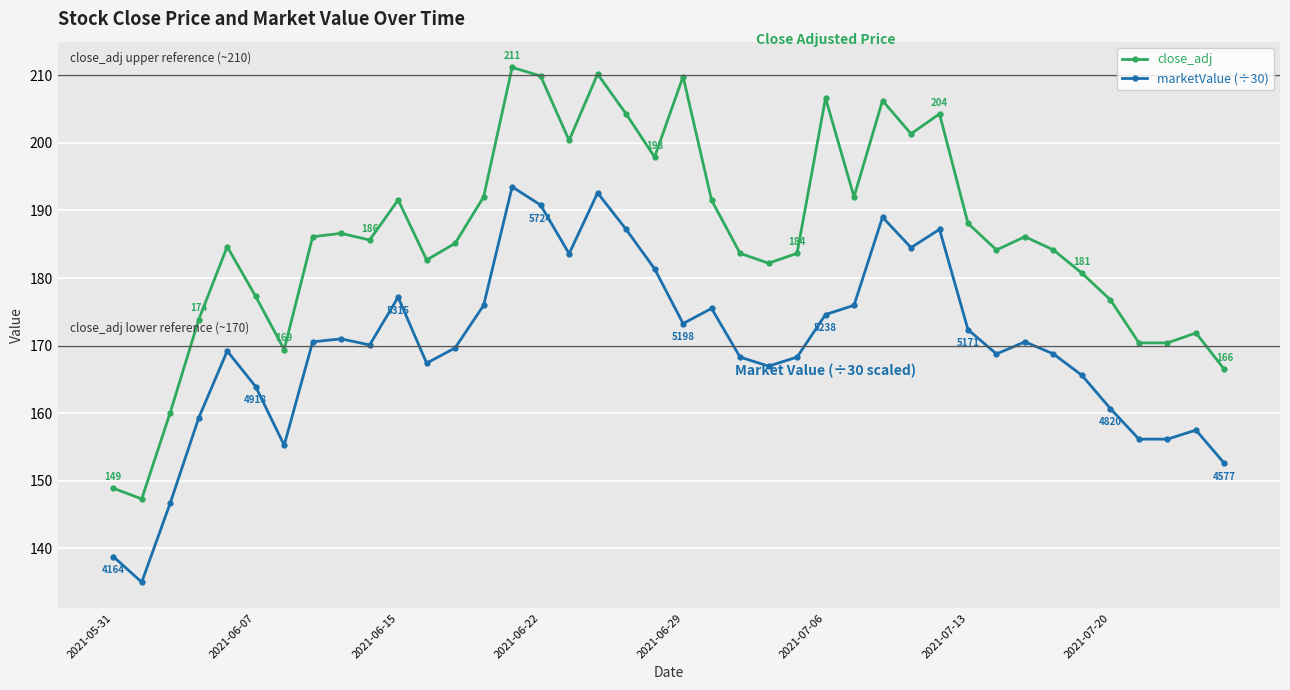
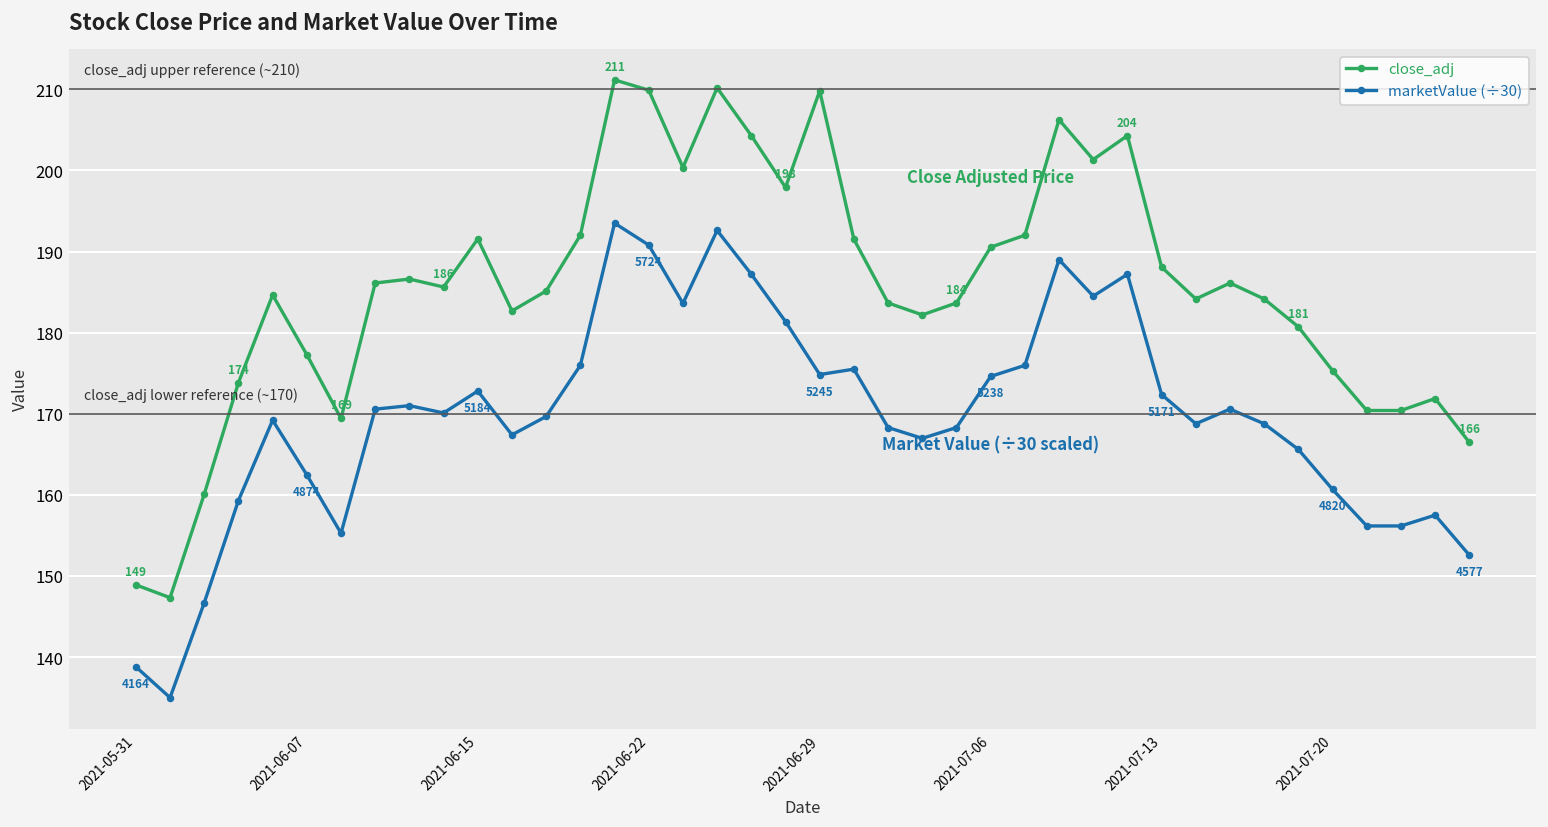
  {
    "close_adj": {
      "2021-06-07": 177,
      "2021-06-15": 192,
      "2021-06-22": 210,
      "2021-06-29": 210,
-     "2021-07-06": 207,
+     "2021-07-06": 191,
      "2021-07-13": 188,
-     "2021-07-20": 177
+     "2021-07-20": 175
    },
    "marketValue (÷30)": {
-     "2021-06-07": 4918,
-     "2021-06-15": 5315,
-     "2021-06-29": 5198
+     "2021-06-07": 4874,
+     "2021-06-15": 5184,
+     "2021-06-29": 5245
    }
  }
